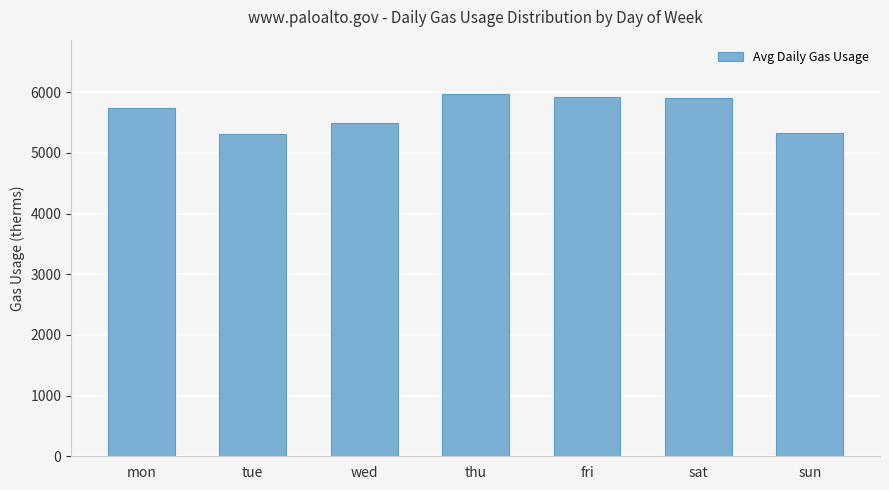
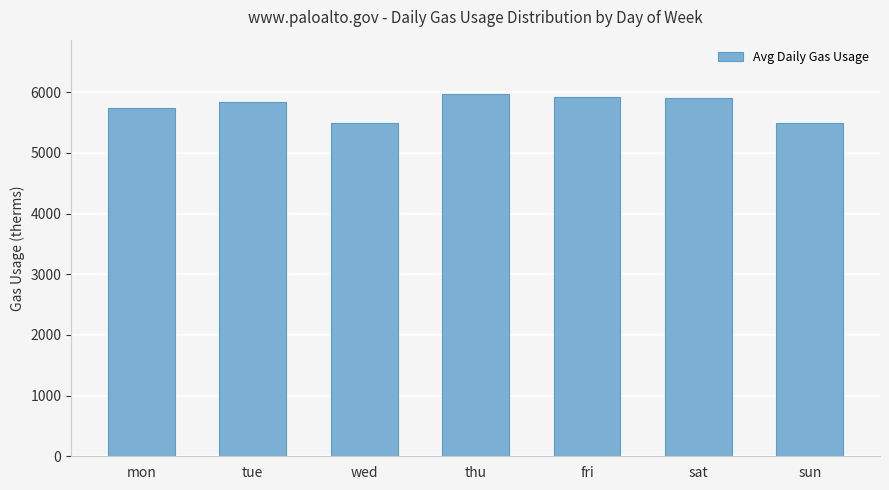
  {
    "mon": 5700,
-   "tue": 5300,
+   "tue": 5800,
    "wed": 5500,
    "thu": 6000,
    "fri": 5900,
    "sat": 5900,
-   "sun": 5300
+   "sun": 5500
  }
